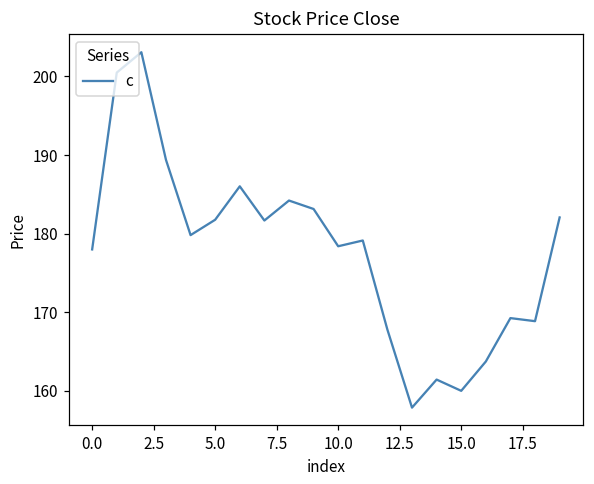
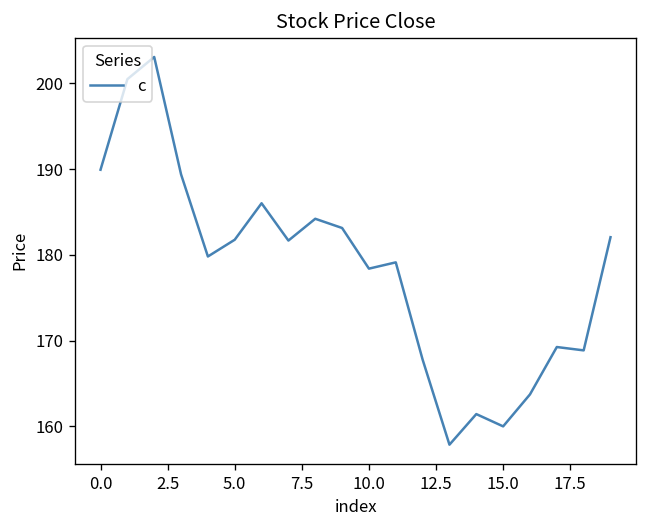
  {
-   "0.0": 178,
+   "0.0": 190,
    "5.0": 182,
    "10.0": 178,
    "15.0": 160
  }
